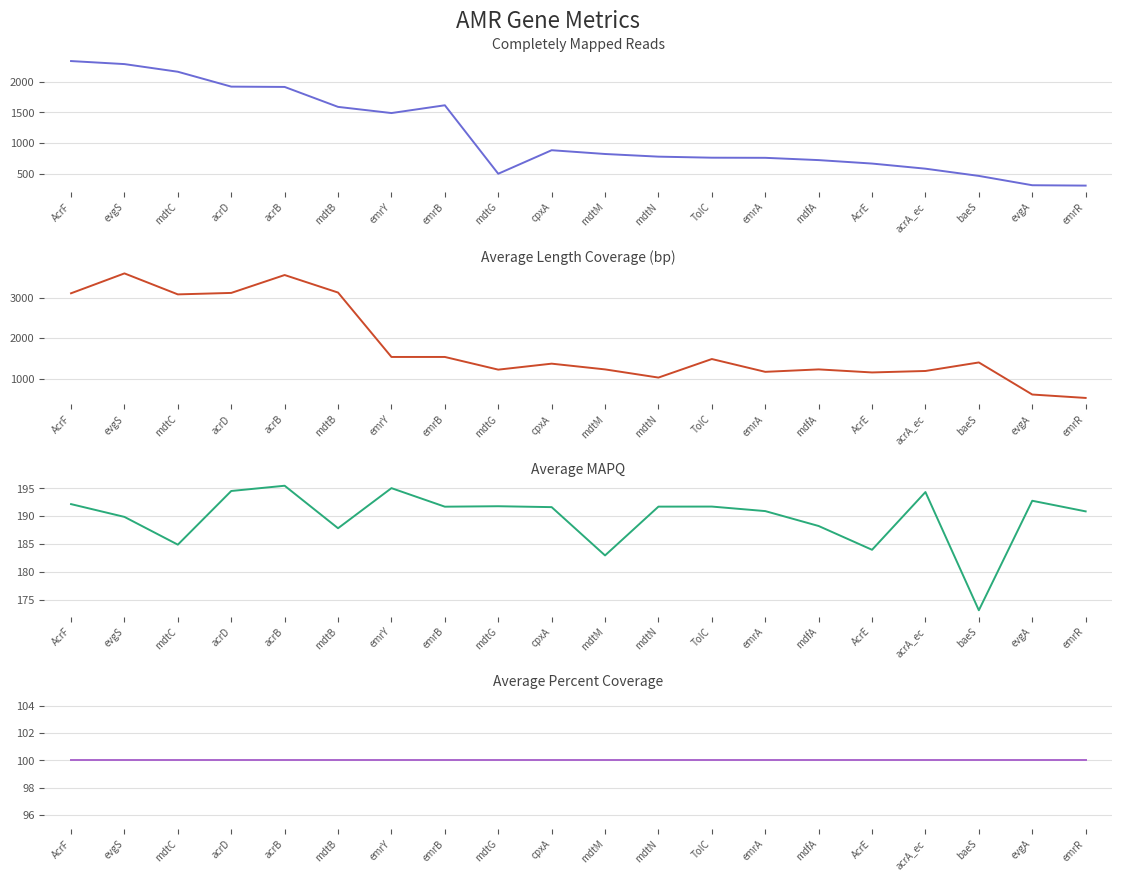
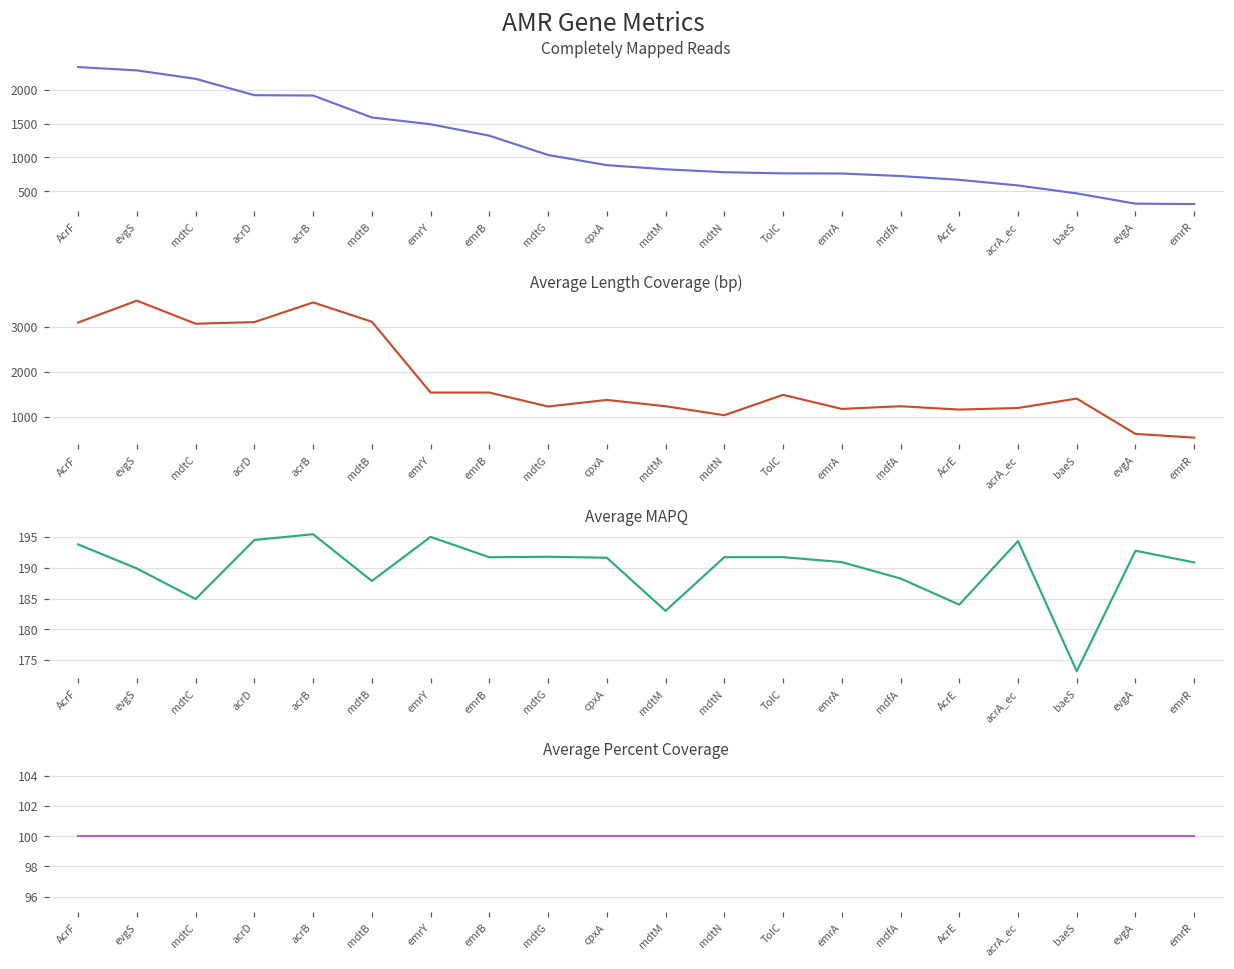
  {
    "Completely Mapped Reads": {
      "AcrF": 2300,
      "evgS": 2300,
      "mdtC": 2200,
      "acrD": 1900,
      "acrB": 1900,
      "mdtB": 1600,
      "emrY": 1500,
-     "emrB": 1600,
-     "mdtG": 500,
+     "emrB": 1300,
+     "mdtG": 1000,
      "cpxA": 900,
      "mdtM": 800,
      "mdtN": 800,
      "TolC": 800,
      "emrA": 800,
      "mdfA": 700,
      "AcrE": 700,
      "acrA_ec": 600,
      "baeS": 500,
      "evgA": 300,
      "emrR": 300
    },
    "Average Length Coverage (bp)": {
      "AcrF": 3100,
      "evgS": 3600,
      "mdtC": 3100,
      "acrD": 3100,
      "acrB": 3600,
      "mdtB": 3100,
      "emrY": 1500,
      "emrB": 1500,
      "mdtG": 1200,
      "cpxA": 1400,
      "mdtM": 1200,
      "mdtN": 1000,
      "TolC": 1500,
      "emrA": 1200,
      "mdfA": 1200,
      "AcrE": 1200,
      "acrA_ec": 1200,
      "baeS": 1400,
      "evgA": 600,
      "emrR": 500
    },
    "Average MAPQ": {
-     "AcrF": 192,
+     "AcrF": 194,
      "evgS": 190,
      "mdtC": 185,
      "acrD": 195,
      "acrB": 195,
      "mdtB": 188,
      "emrY": 195,
      "emrB": 192,
      "mdtG": 192,
      "cpxA": 192,
      "mdtM": 183,
      "mdtN": 192,
      "TolC": 192,
      "emrA": 191,
      "mdfA": 188,
      "AcrE": 184,
      "acrA_ec": 194,
      "baeS": 173,
      "evgA": 193,
      "emrR": 191
    },
    "Average Percent Coverage": {
      "AcrF": 100.0,
      "evgS": 100.0,
      "mdtC": 100.0,
      "acrD": 100.0,
      "acrB": 100.0,
      "mdtB": 100.0,
      "emrY": 100.0,
      "emrB": 100.0,
      "mdtG": 100.0,
      "cpxA": 100.0,
      "mdtM": 100.0,
      "mdtN": 100.0,
      "TolC": 100.0,
      "emrA": 100.0,
      "mdfA": 100.0,
      "AcrE": 100.0,
      "acrA_ec": 100.0,
      "baeS": 100.0,
      "evgA": 100.0,
      "emrR": 100.0
    }
  }
